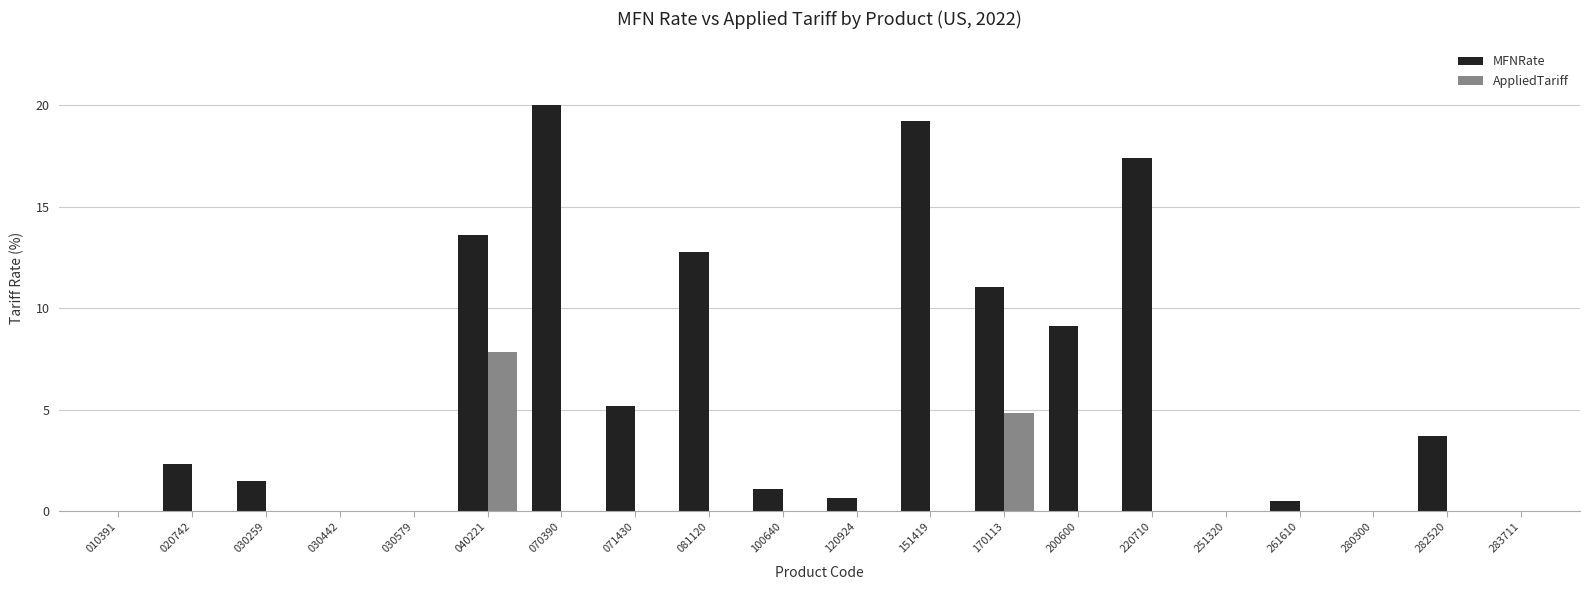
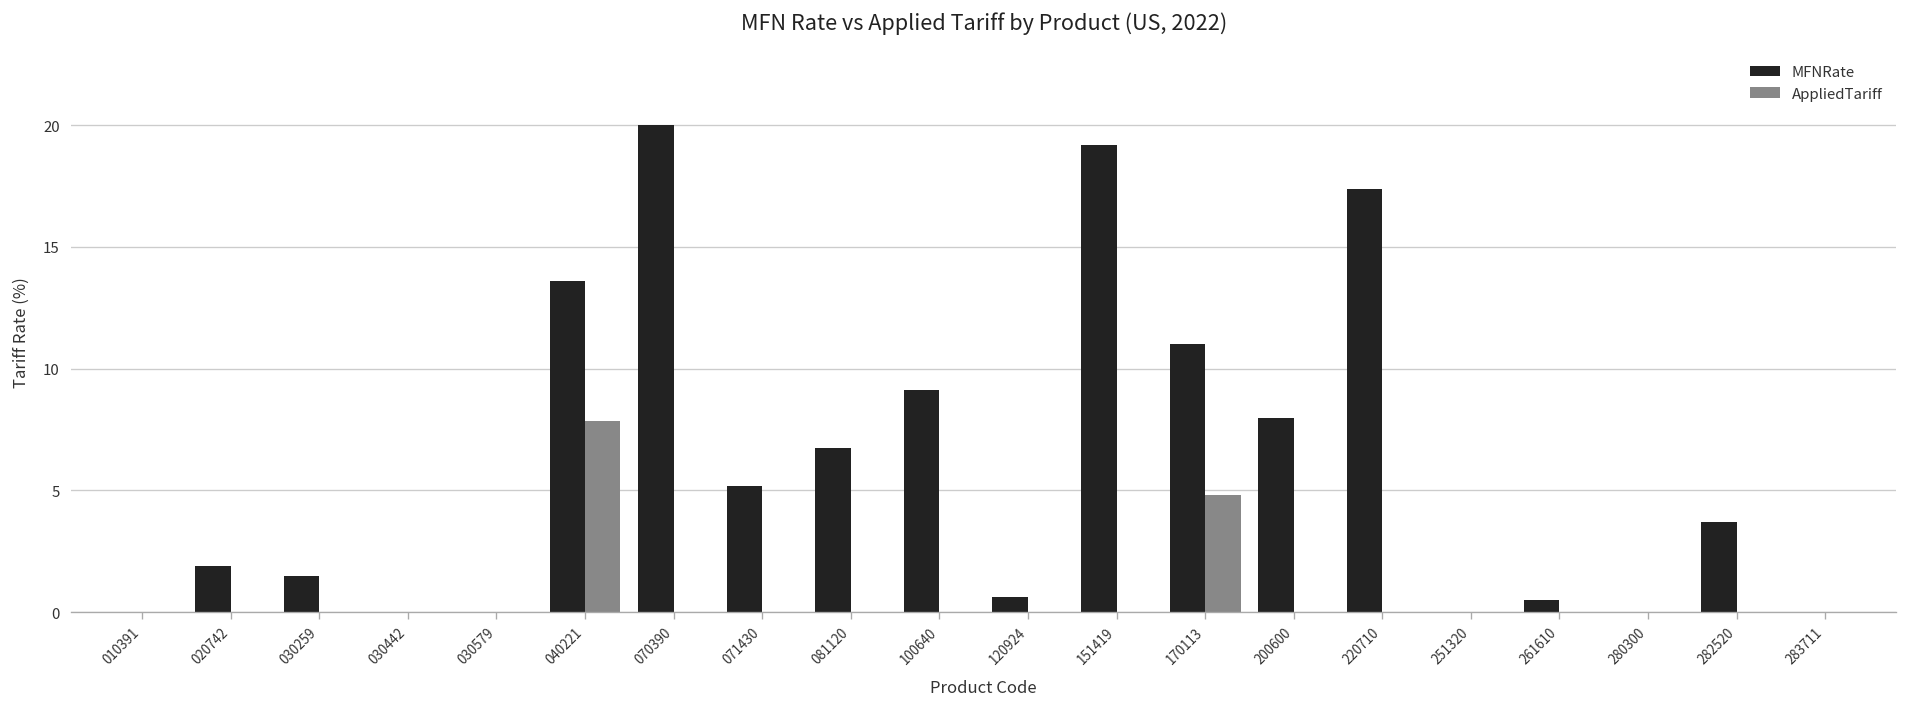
  {
    "MFNRate": {
      "010391": 0.0,
-     "020742": 2.3,
+     "020742": 1.9,
      "030259": 1.5,
      "030442": 0.0,
      "030579": 0.0,
      "040221": 13.6,
      "070390": 20.0,
      "071430": 5.2,
-     "081120": 12.8,
-     "100640": 1.1,
+     "081120": 6.8,
+     "100640": 9.1,
      "120924": 0.6,
      "151419": 19.2,
      "170113": 11.0,
-     "200600": 9.1,
+     "200600": 8.0,
      "220710": 17.4,
      "251320": 0.0,
      "261610": 0.5,
      "280300": 0.0,
      "282520": 3.7,
      "283711": 0.0
    },
    "AppliedTariff": {
      "010391": 0.0,
      "020742": 0.0,
      "030259": 0.0,
      "030442": 0.0,
      "030579": 0.0,
      "040221": 7.8,
      "070390": 0.0,
      "071430": 0.0,
      "081120": 0.0,
      "100640": 0.0,
      "120924": 0.0,
      "151419": 0.0,
      "170113": 4.8,
      "200600": 0.0,
      "220710": 0.0,
      "251320": 0.0,
      "261610": 0.0,
      "280300": 0.0,
      "282520": 0.0,
      "283711": 0.0
    }
  }
